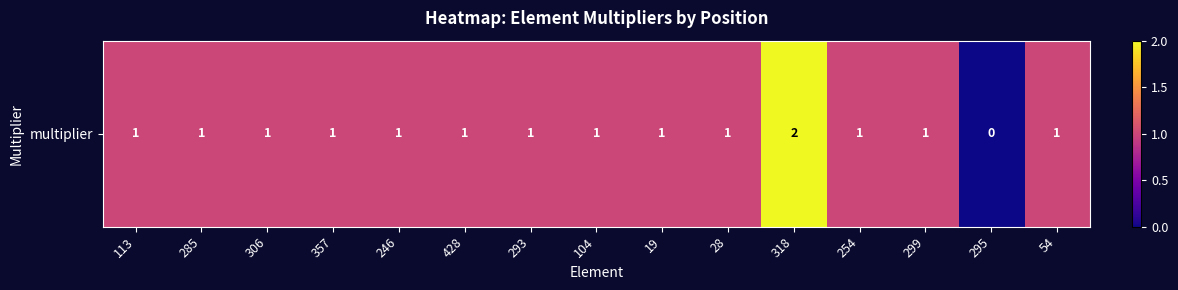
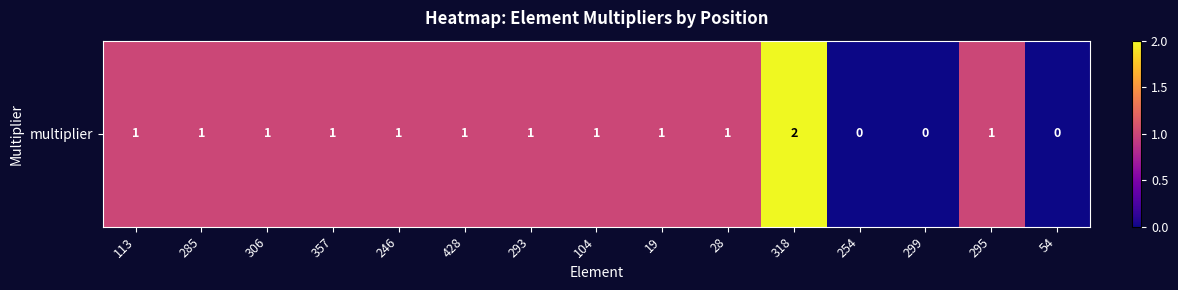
  {
    "multiplier": {
      "113": 1,
      "285": 1,
      "306": 1,
      "357": 1,
      "246": 1,
      "428": 1,
      "293": 1,
      "104": 1,
      "19": 1,
      "28": 1,
      "318": 2,
-     "254": 1,
-     "299": 1,
-     "295": 0,
-     "54": 1
+     "254": 0,
+     "299": 0,
+     "295": 1,
+     "54": 0
    }
  }
